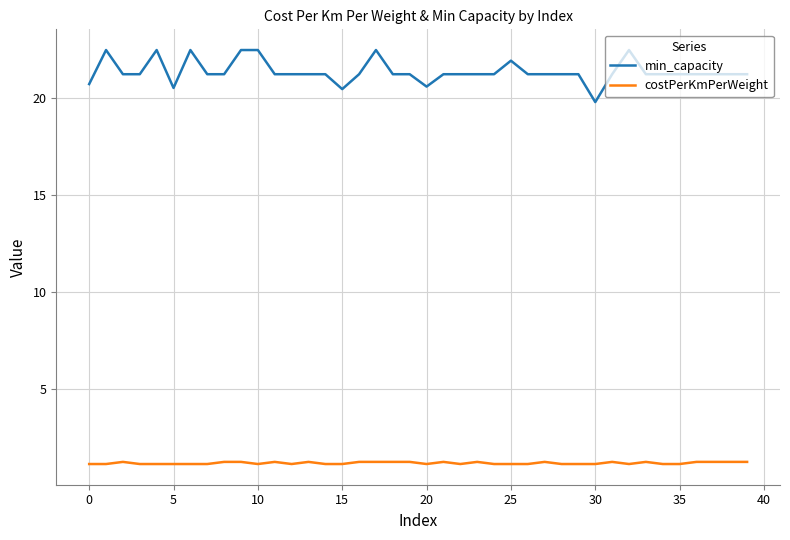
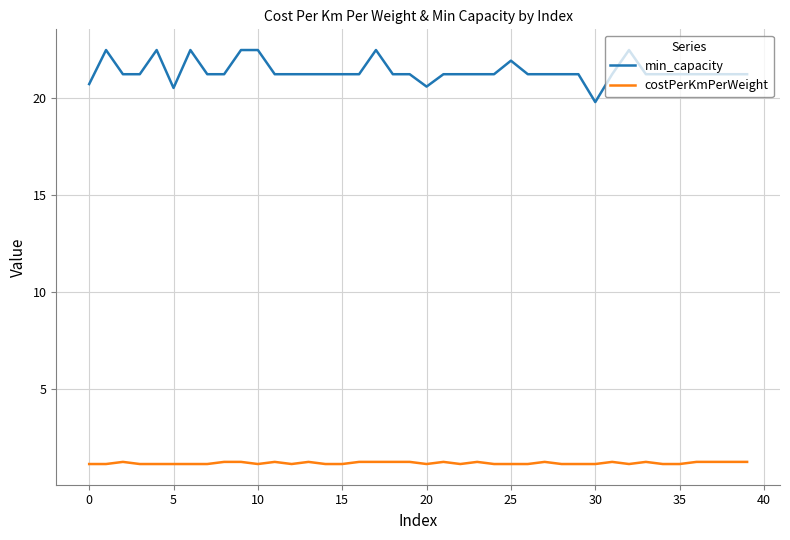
  {
    "min_capacity": {
      "0": 20.7,
      "5": 20.5,
      "10": 22.5,
-     "15": 20.5,
+     "15": 21.3,
      "20": 20.6,
      "25": 22.0,
      "30": 19.8
    },
    "costPerKmPerWeight": {
      "0": 1.1,
      "5": 1.1,
      "10": 1.1,
      "15": 1.1,
      "20": 1.1,
      "25": 1.1,
      "30": 1.1,
      "35": 1.1
    }
  }
